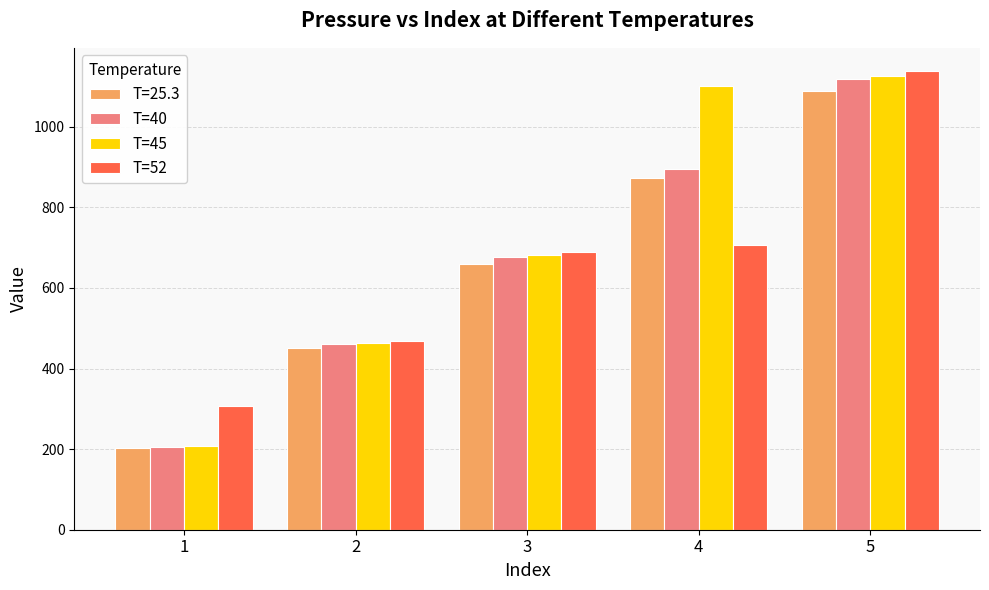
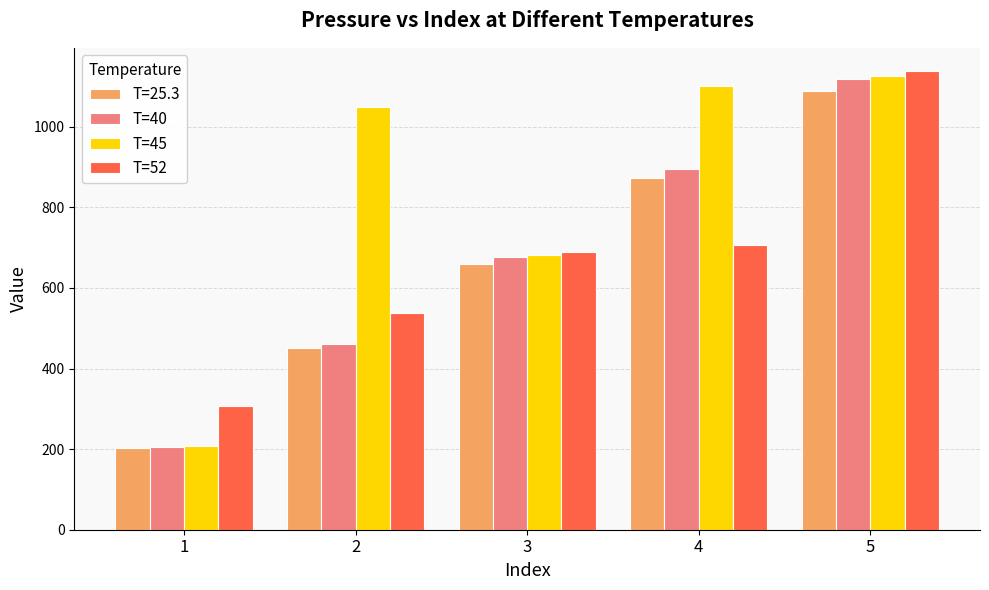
  {
    "T=45": {
      "1": 210,
-     "2": 460,
+     "2": 1050,
      "3": 680,
      "4": 1100,
      "5": 1130
    },
    "T=52": {
      "1": 310,
-     "2": 470,
+     "2": 540,
      "3": 690,
      "4": 710,
      "5": 1140
    }
  }
